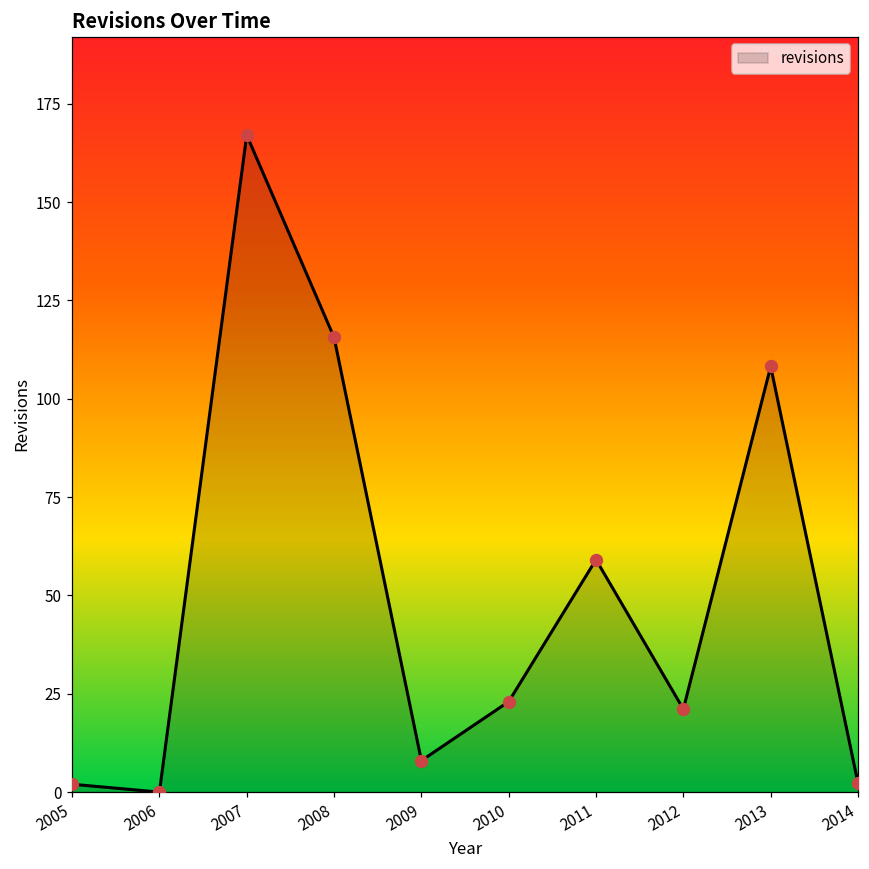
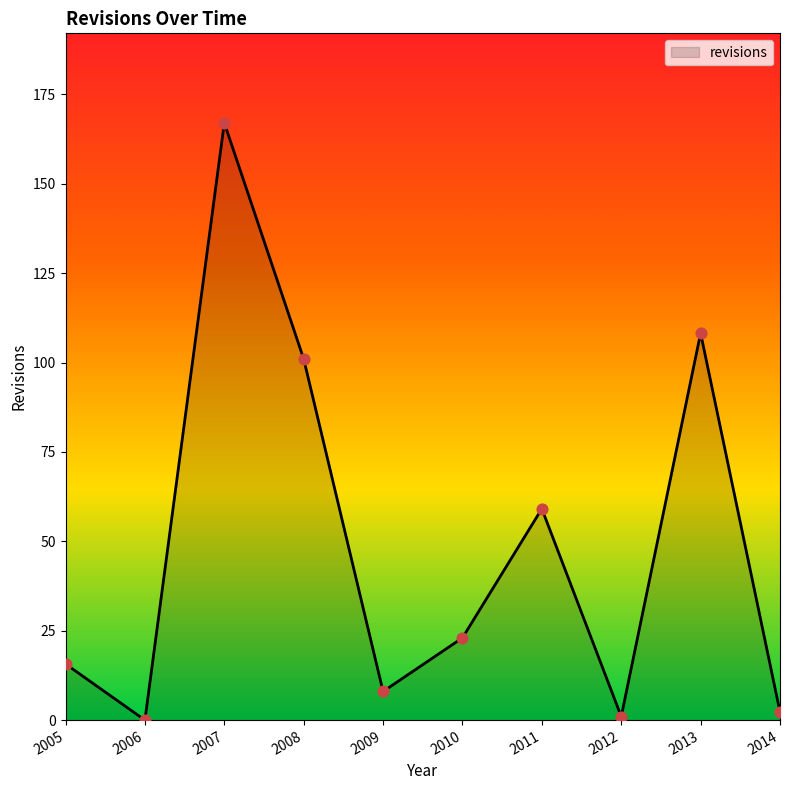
  {
-   "2005": 2,
+   "2005": 16,
    "2006": 0,
    "2007": 167,
-   "2008": 116,
+   "2008": 101,
    "2009": 8,
    "2010": 23,
    "2011": 59,
-   "2012": 21,
+   "2012": 1,
    "2013": 108,
    "2014": 2
  }
